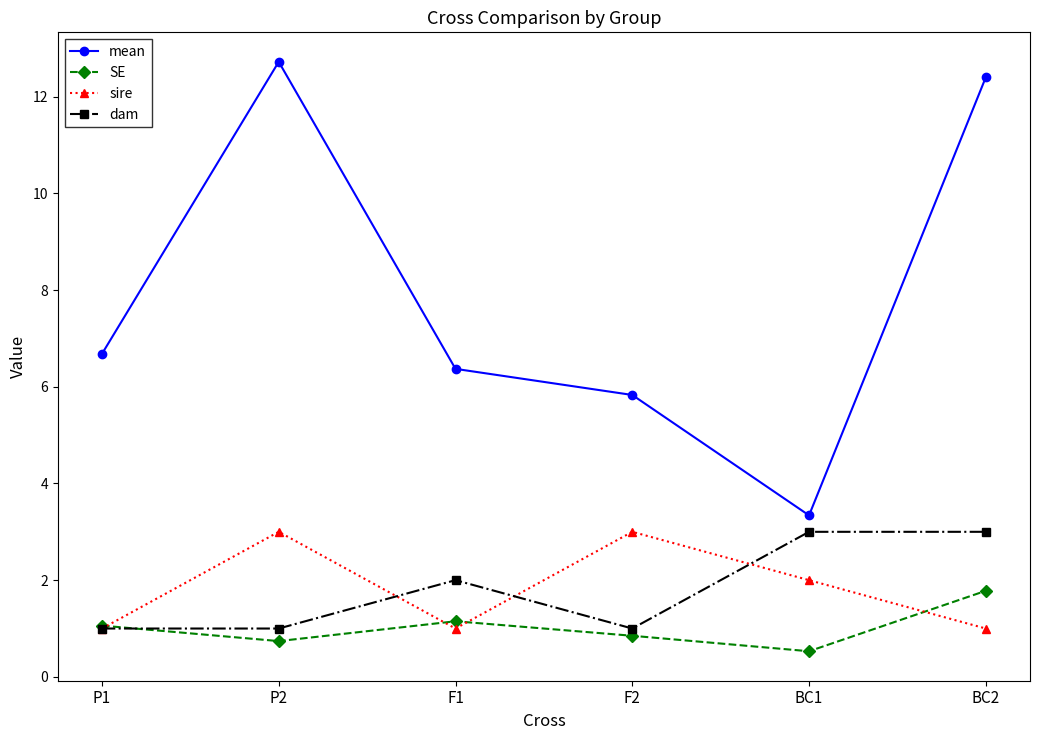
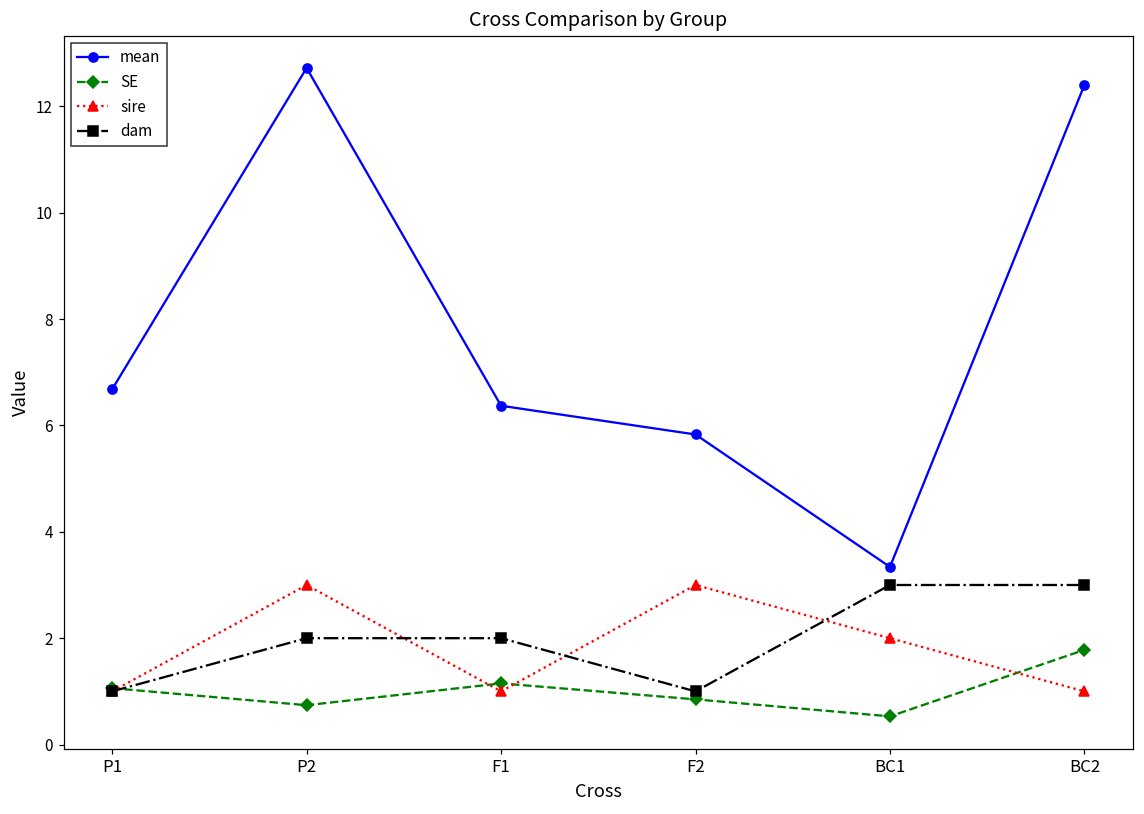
  {
    "mean": {
      "P1": 6.7,
      "P2": 12.7,
      "F1": 6.4,
      "F2": 5.8,
      "BC1": 3.3,
      "BC2": 12.4
    },
    "SE": {
      "P1": 1.1,
      "P2": 0.7,
      "F1": 1.2,
      "F2": 0.9,
      "BC1": 0.5,
      "BC2": 1.8
    },
    "sire": {
      "P2": 3,
      "F1": 1,
      "F2": 3,
      "BC1": 2,
      "BC2": 1
    },
    "dam": {
-     "P2": 1,
+     "P2": 2,
      "F1": 2,
      "F2": 1,
      "BC1": 3,
      "BC2": 3
    }
  }
